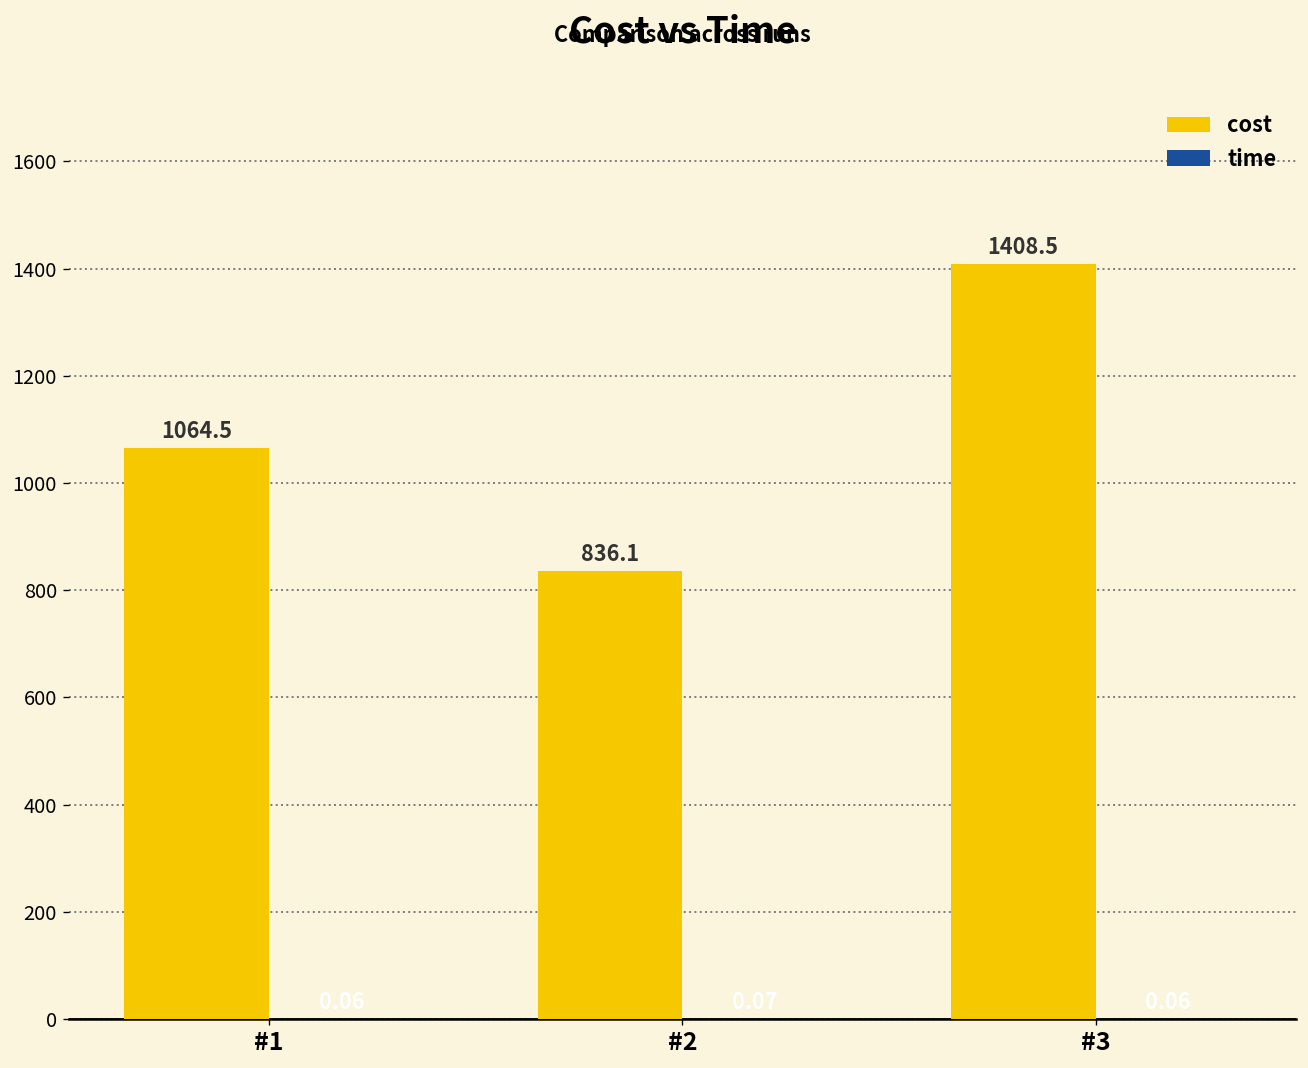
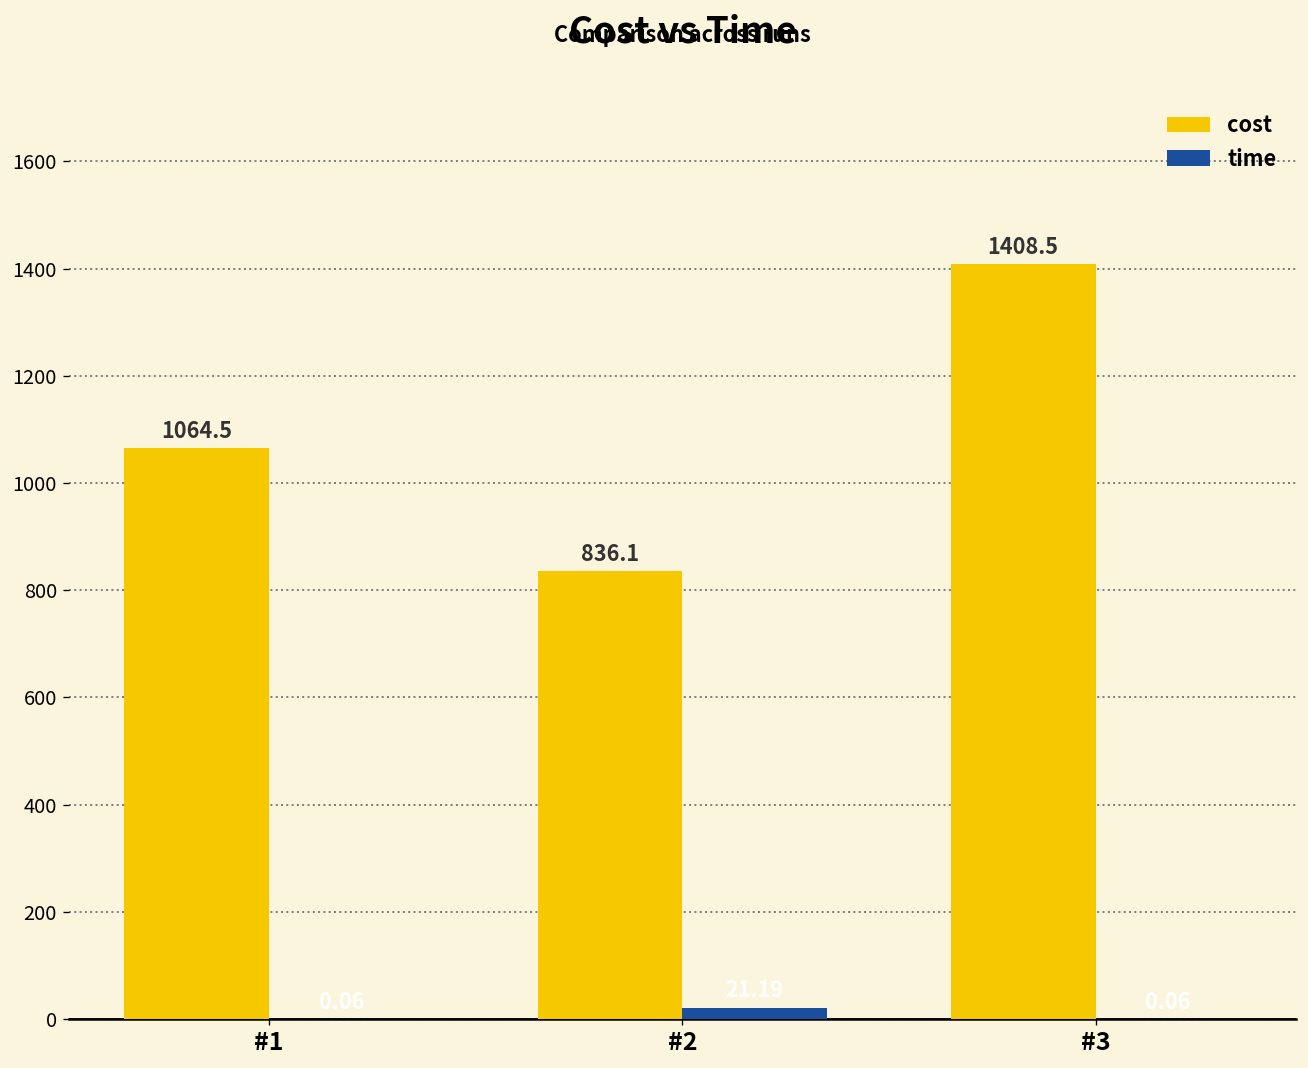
  {
    "cost": {
      "#1": 1064.5,
      "#2": 836.1,
      "#3": 1408.5
    },
    "time": {
-     "#2": 0
+     "#2": 20
    }
  }
